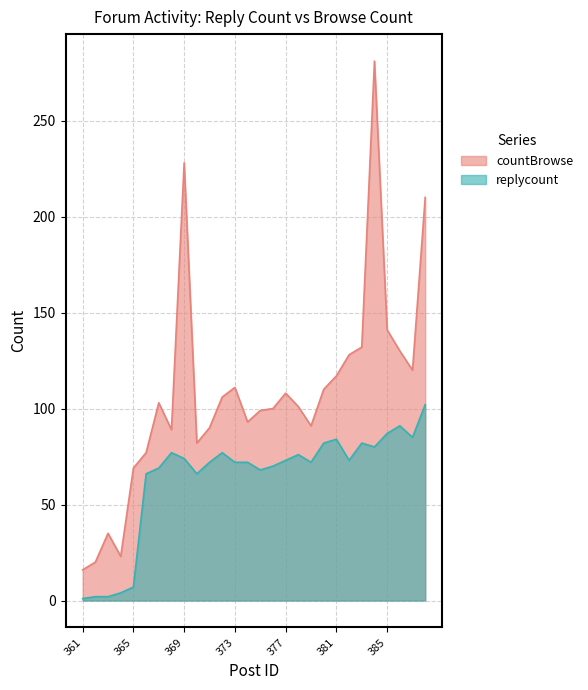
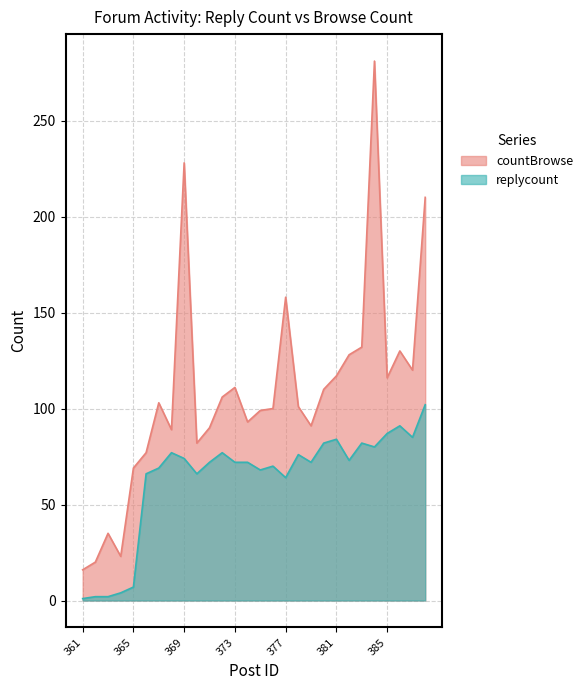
  {
    "countBrowse": {
      "361": 16,
      "365": 69,
      "369": 228,
      "373": 111,
-     "377": 108,
+     "377": 158,
      "381": 117,
-     "385": 141
+     "385": 116
    },
    "replycount": {
      "361": 1,
      "365": 7,
      "369": 74,
      "373": 72,
-     "377": 73,
+     "377": 64,
      "381": 84,
      "385": 87
    }
  }
